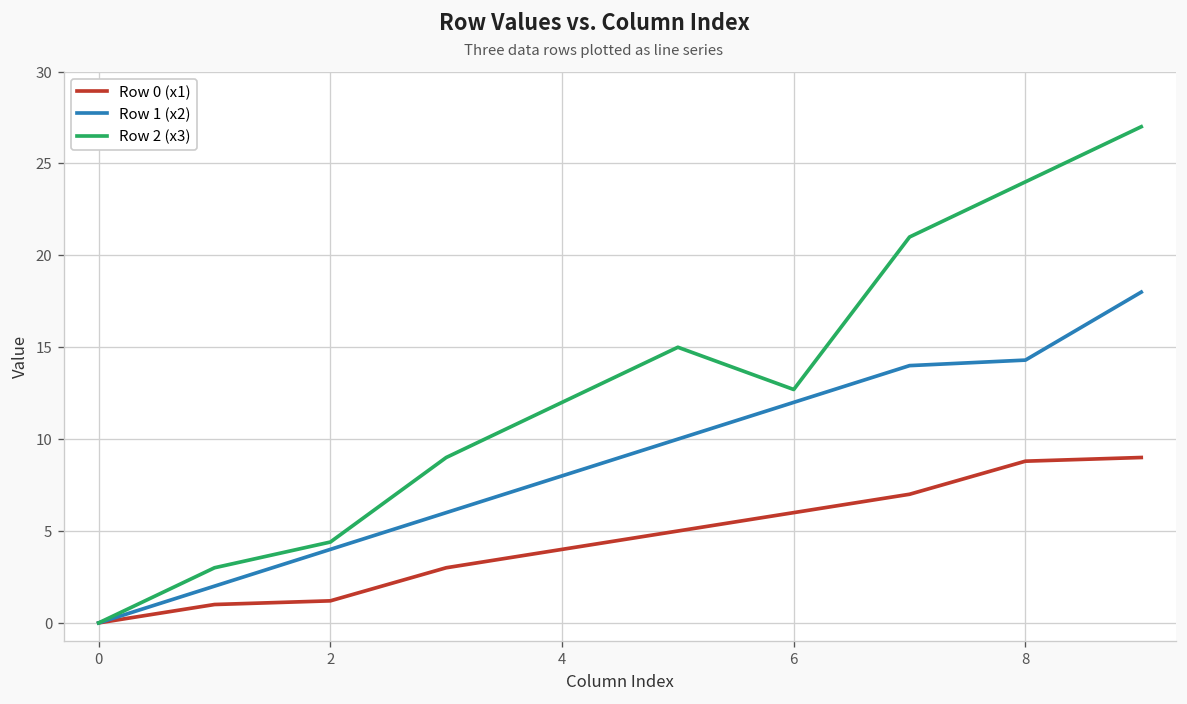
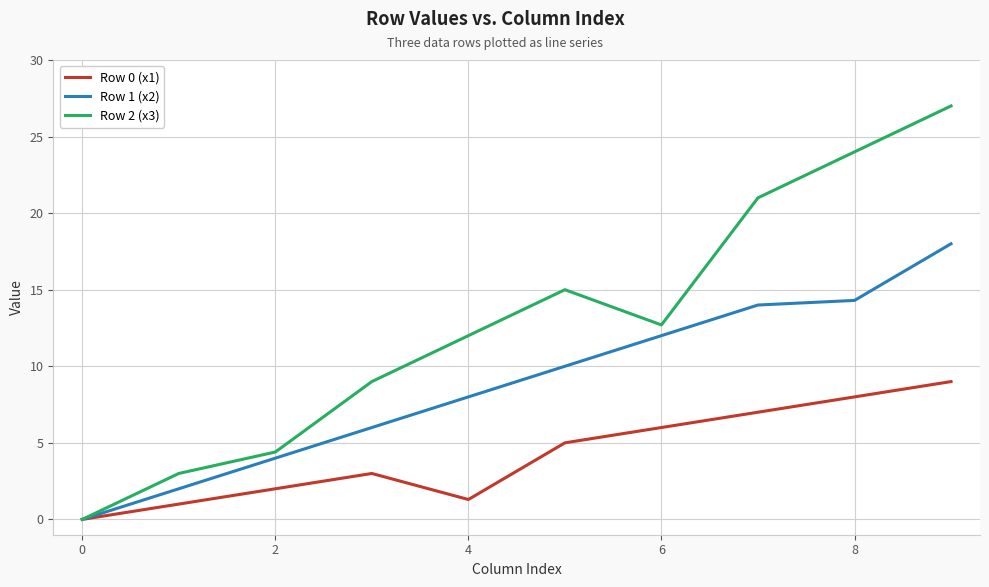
  {
    "Row 0 (x1)": {
-     "2": 1.2,
-     "4": 4.0,
+     "2": 2.0,
+     "4": 1.3,
      "6": 6.0,
-     "8": 8.8
+     "8": 8.0
    },
    "Row 1 (x2)": {
      "2": 4.0,
      "4": 8.0,
      "6": 12.0,
      "8": 14.3
    },
    "Row 2 (x3)": {
      "2": 4.4,
      "4": 12.0,
      "6": 12.7,
      "8": 24.0
    }
  }
